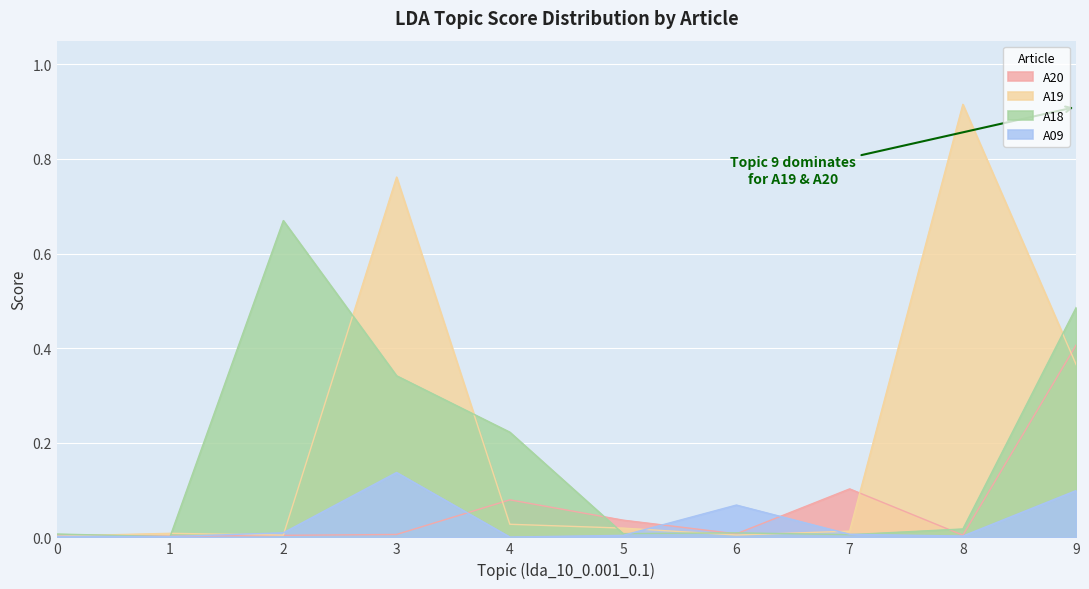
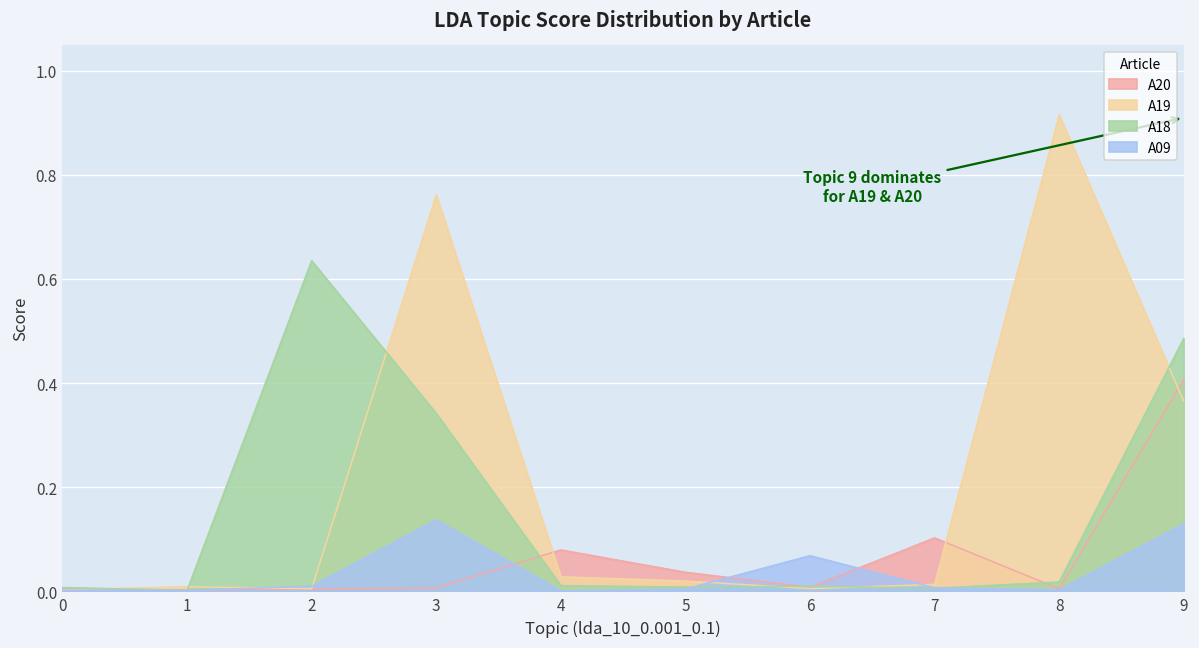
  {
    "A18": {
-     "2": 0.67,
+     "2": 0.64,
      "3": 0.34,
-     "4": 0.22,
+     "4": 0.01,
      "8": 0.02,
      "9": 0.49
    },
    "A09": {
      "3": 0.14,
      "4": 0.00,
      "6": 0.07,
-     "9": 0.10
+     "9": 0.13
    }
  }
